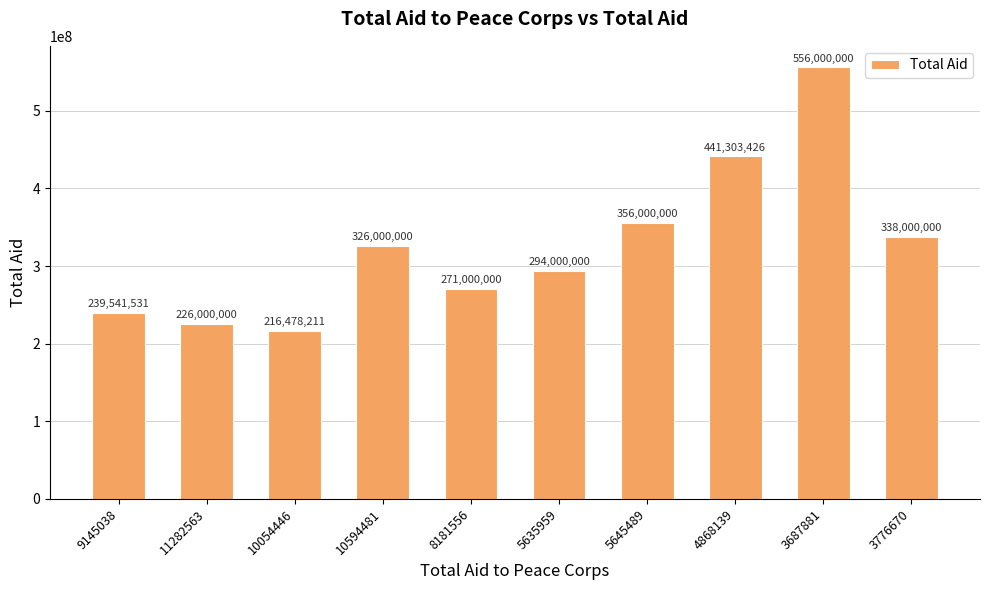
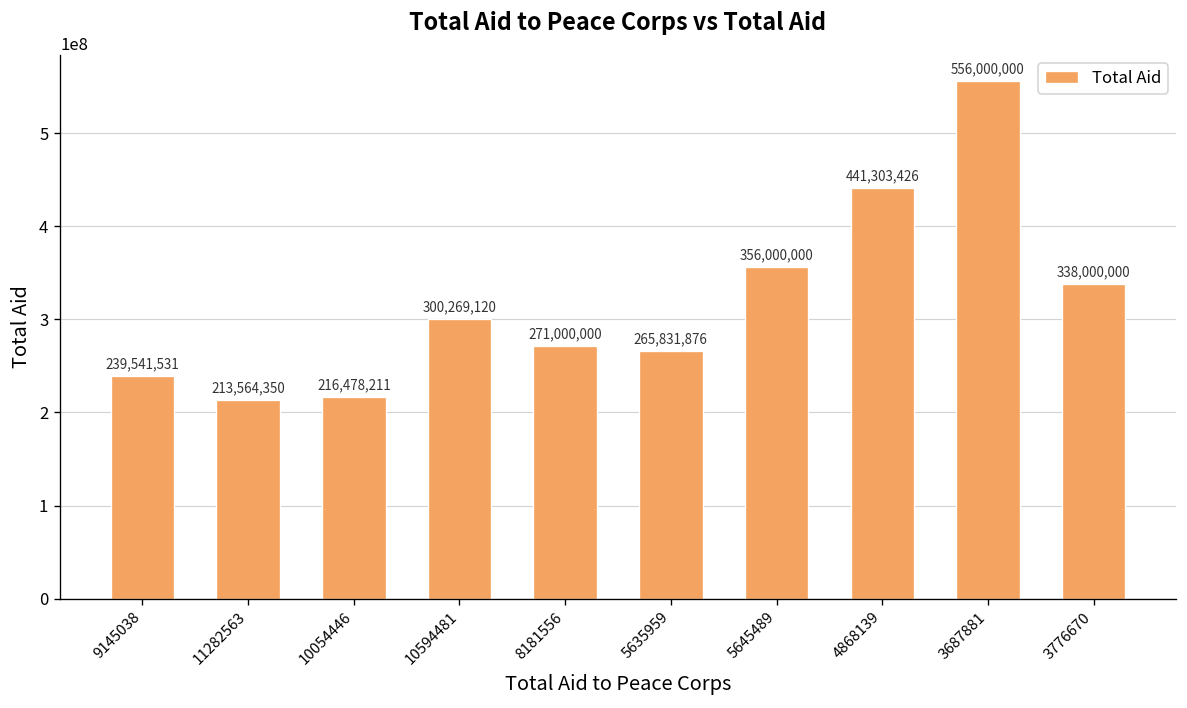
  {
    "9145038": "239,541,531",
-   "11282563": "226,000,000",
+   "11282563": "213,564,350",
    "10054446": "216,478,211",
-   "10594481": "326,000,000",
+   "10594481": "300,269,120",
    "8181556": "271,000,000",
-   "5635959": "294,000,000",
+   "5635959": "265,831,876",
    "5645489": "356,000,000",
    "4868139": "441,303,426",
    "3687881": "556,000,000",
    "3776670": "338,000,000"
  }
